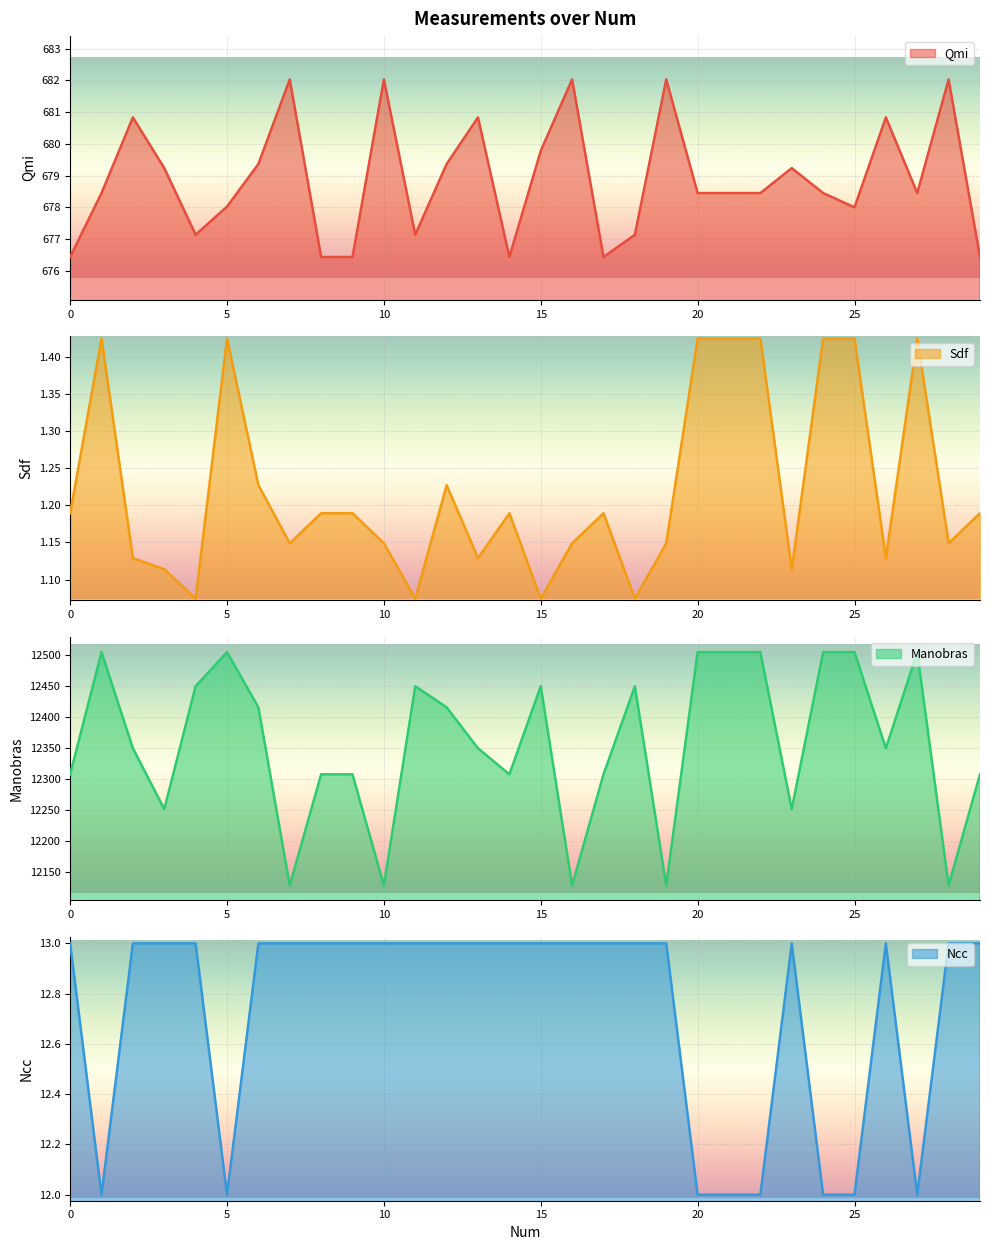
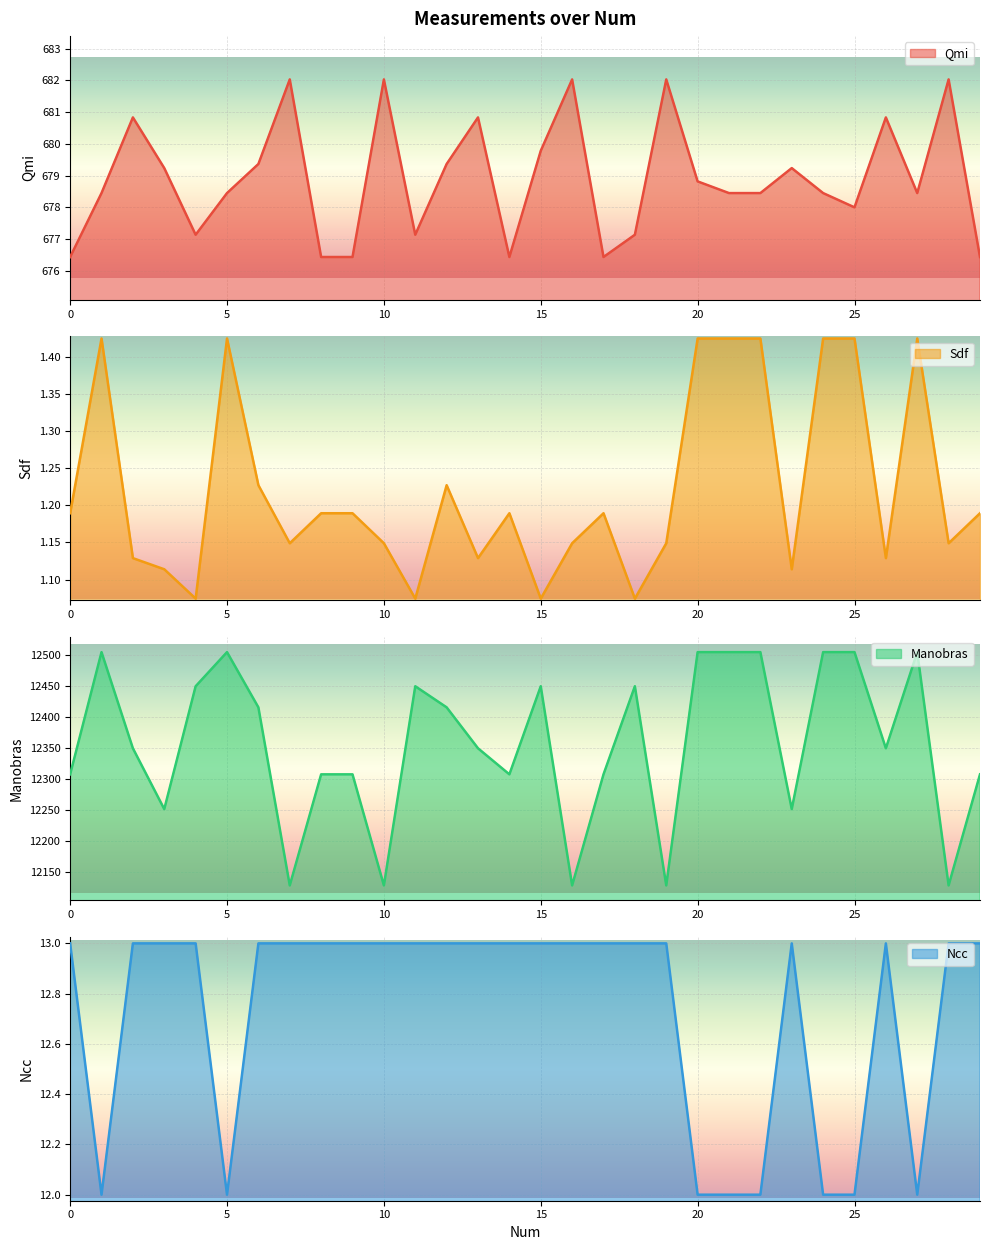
  {
    "Measurements over Num": {
      "0": 676.4,
-     "5": 678.0,
+     "5": 678.4,
      "10": 682.0,
      "15": 679.8,
-     "20": 678.4,
+     "20": 678.8,
      "25": 678.0
    }
  }
